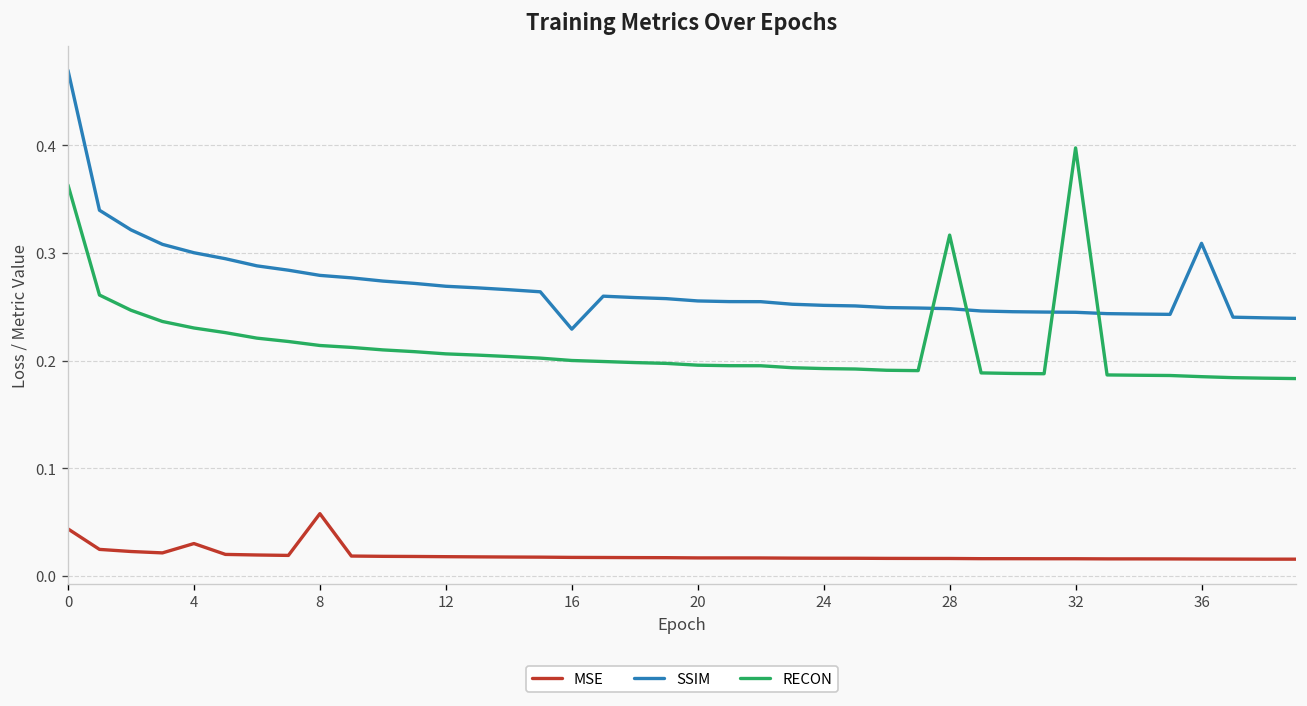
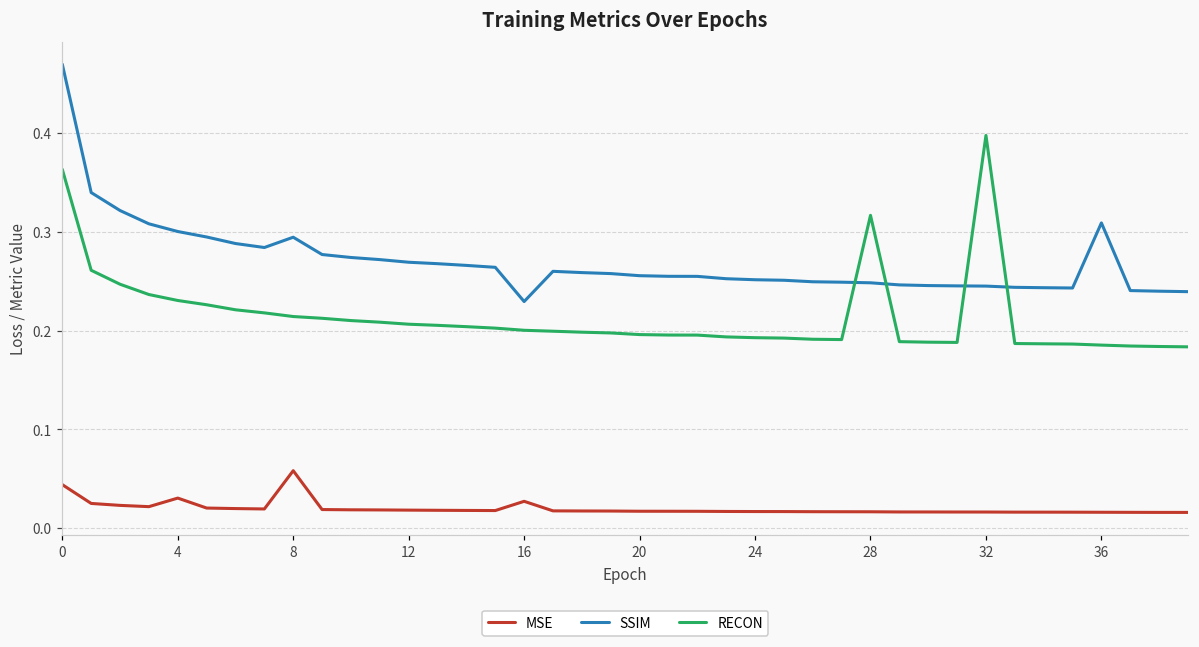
  {
    "MSE": {
      "0": 0.04,
      "4": 0.03,
      "8": 0.06,
      "12": 0.02,
-     "16": 0.02,
+     "16": 0.03,
      "20": 0.02,
      "24": 0.02,
      "28": 0.02,
      "32": 0.02,
      "36": 0.02
    },
    "SSIM": {
      "0": 0.47,
      "4": 0.30,
-     "8": 0.28,
+     "8": 0.29,
      "12": 0.27,
      "16": 0.23,
      "20": 0.26,
      "24": 0.25,
      "28": 0.25,
      "32": 0.25,
      "36": 0.31
    },
    "RECON": {
      "0": 0.36,
      "4": 0.23,
      "8": 0.21,
      "12": 0.21,
      "16": 0.20,
      "20": 0.20,
      "24": 0.19,
      "28": 0.32,
      "32": 0.40,
      "36": 0.19
    }
  }
